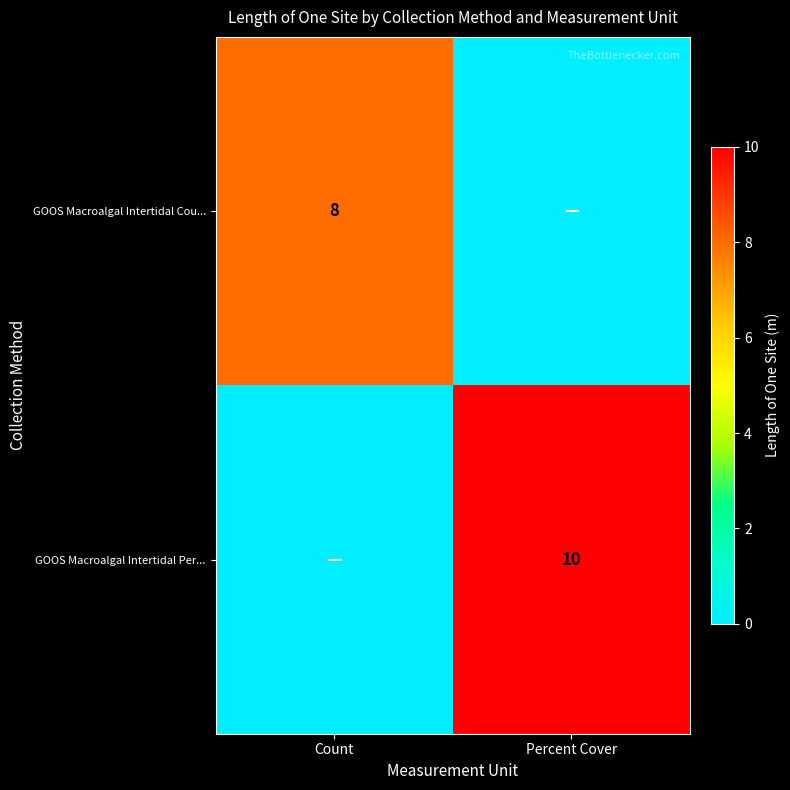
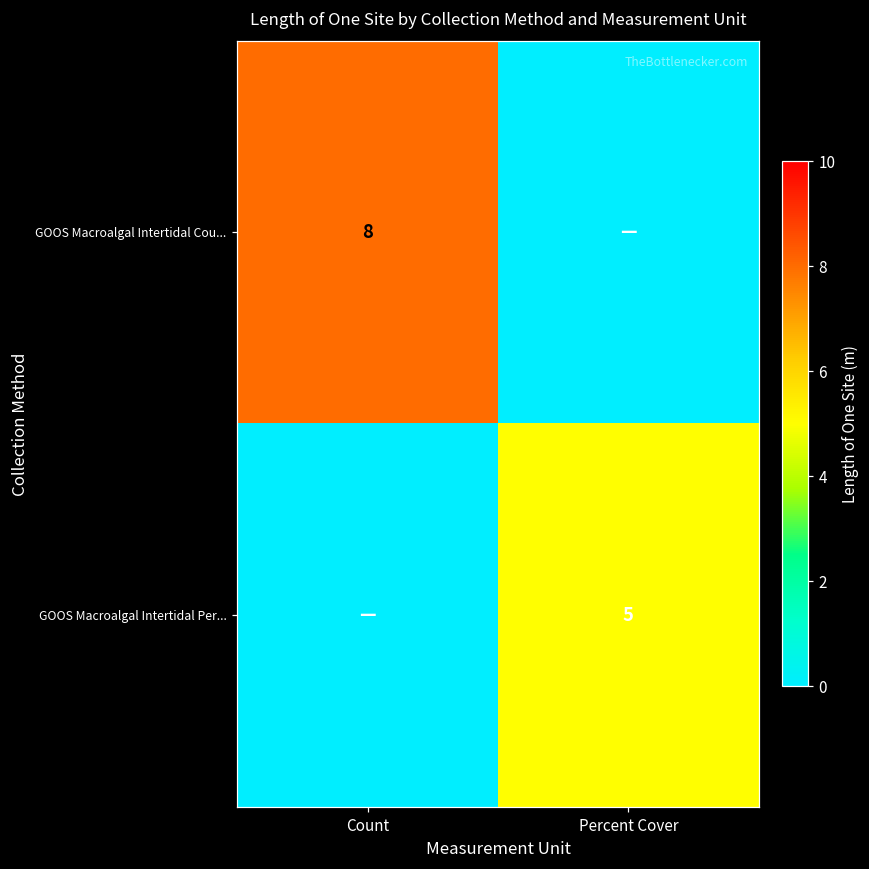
  {
    "GOOS Macroalgal Intertidal Per...": {
-     "Percent Cover": 10
+     "Percent Cover": 5
    }
  }
